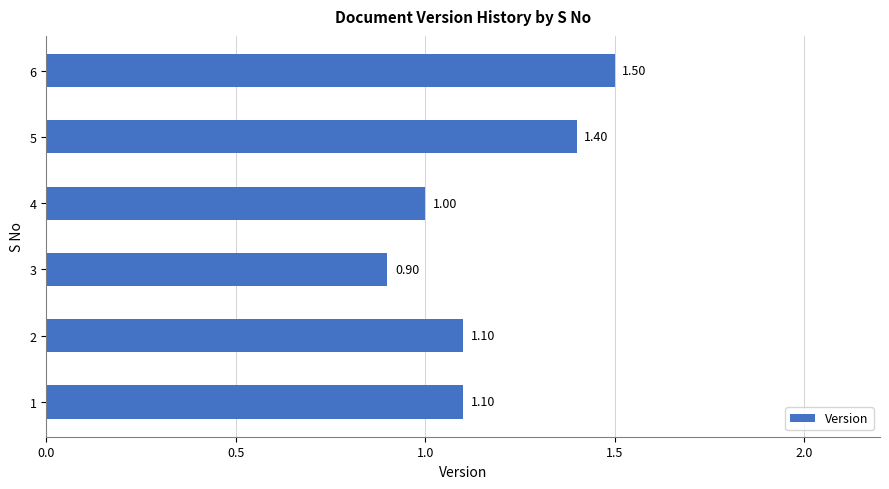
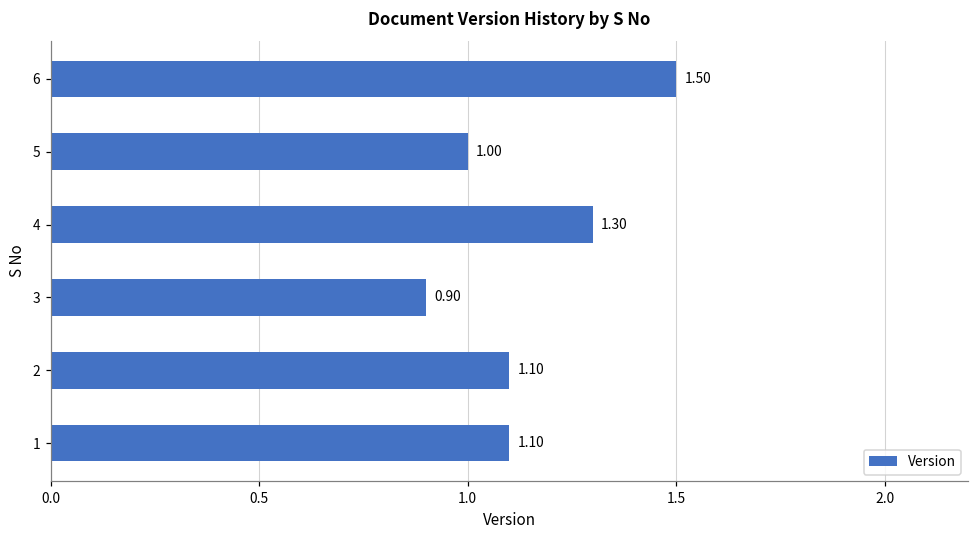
  {
    "6": 1.50,
-   "5": 1.40,
-   "4": 1.00,
+   "5": 1.00,
+   "4": 1.30,
    "3": 0.90,
    "2": 1.10,
    "1": 1.10
  }
